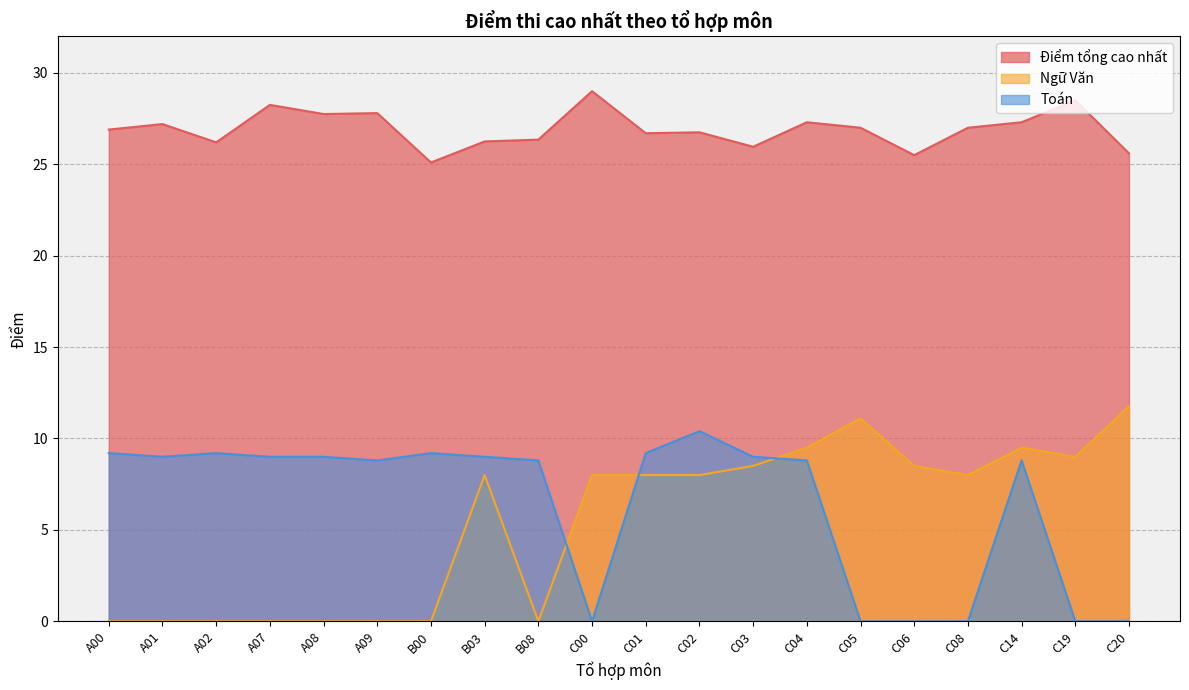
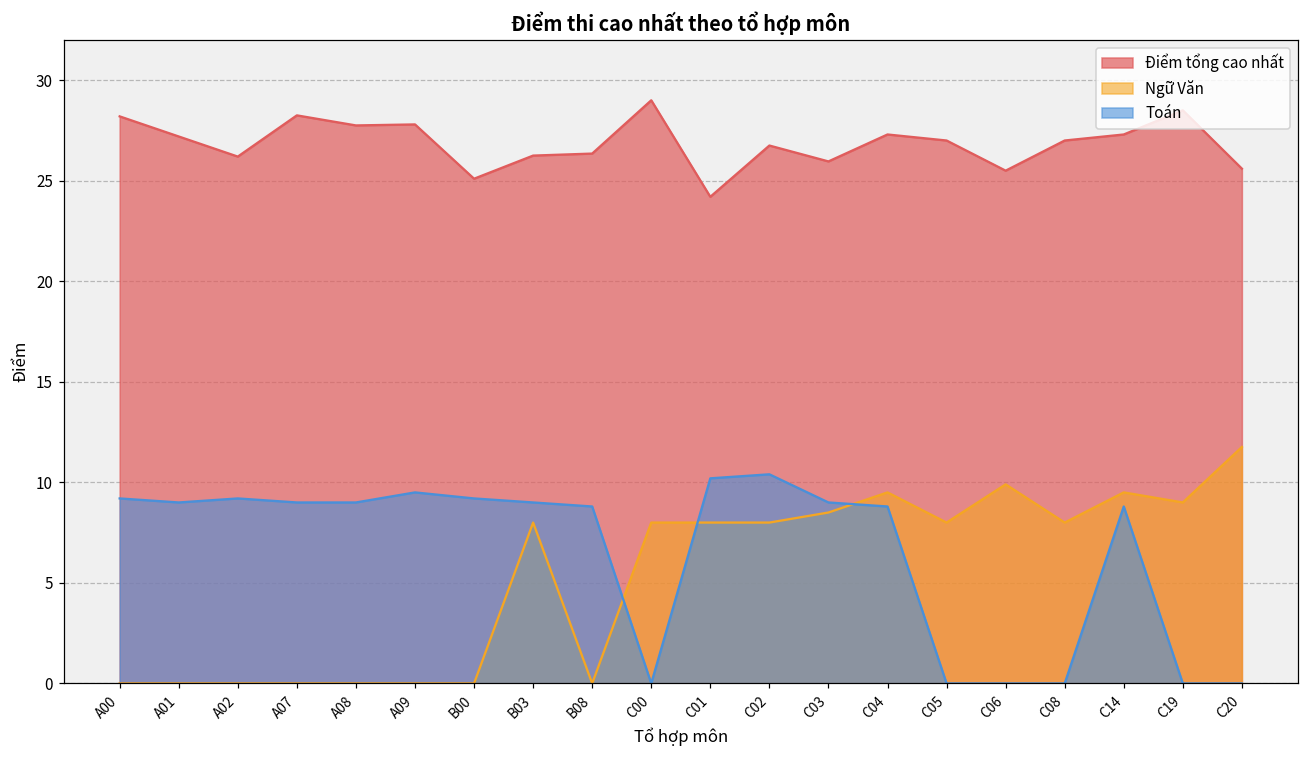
  {
    "Điểm tổng cao nhất": {
-     "A00": 26.9,
+     "A00": 28.2,
      "A01": 27.2,
      "A02": 26.2,
      "A07": 28.3,
      "A08": 27.8,
      "A09": 27.8,
      "B00": 25.1,
      "B03": 26.3,
      "B08": 26.4,
      "C00": 29.0,
-     "C01": 26.7,
+     "C01": 24.2,
      "C02": 26.8,
      "C03": 26.0,
      "C04": 27.3,
      "C05": 27.0,
      "C06": 25.5,
      "C08": 27.0,
      "C14": 27.3,
      "C20": 25.6
    },
    "Ngữ Văn": {
      "A00": 0.0,
      "A01": 0.0,
      "A02": 0.0,
      "A07": 0.0,
      "A08": 0.0,
      "A09": 0.0,
      "B00": 0.0,
      "B03": 8.0,
      "B08": 0.0,
      "C00": 8.0,
      "C01": 8.0,
      "C02": 8.0,
      "C03": 8.5,
      "C04": 9.5,
-     "C05": 11.1,
-     "C06": 8.5,
+     "C05": 8.0,
+     "C06": 9.9,
      "C08": 8.0,
      "C14": 9.5,
      "C19": 9.0,
      "C20": 11.8
    },
    "Toán": {
      "A00": 9.2,
      "A01": 9.0,
      "A02": 9.2,
      "A07": 9.0,
      "A08": 9.0,
-     "A09": 8.8,
+     "A09": 9.5,
      "B00": 9.2,
      "B03": 9.0,
      "B08": 8.8,
      "C00": 0.0,
-     "C01": 9.2,
+     "C01": 10.2,
      "C02": 10.4,
      "C03": 9.0,
      "C04": 8.8,
      "C05": 0.0,
      "C06": 0.0,
      "C08": 0.0,
      "C14": 8.8,
      "C19": 0.0,
      "C20": 0.0
    }
  }
